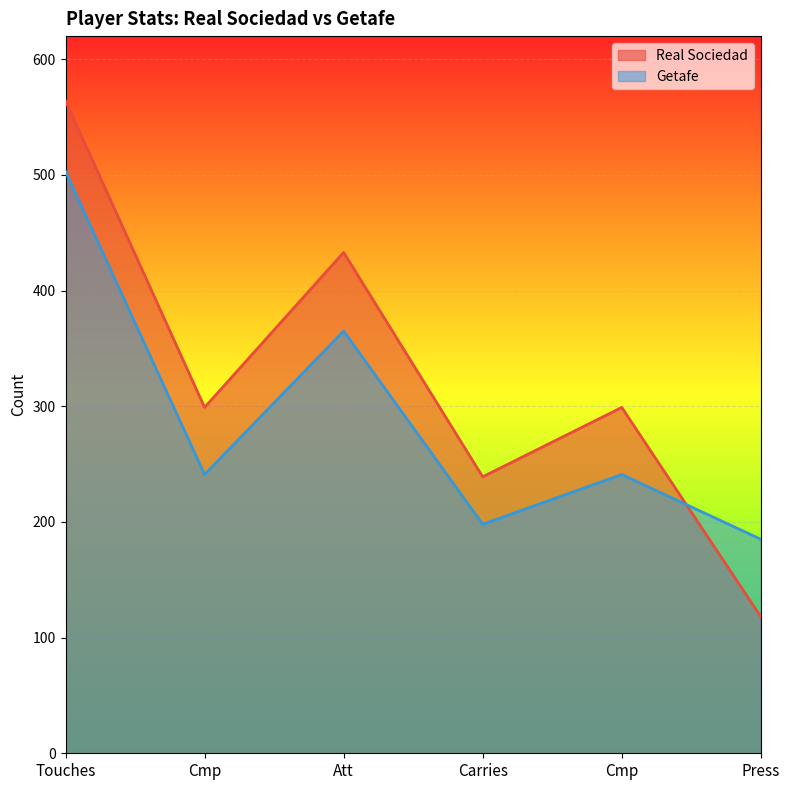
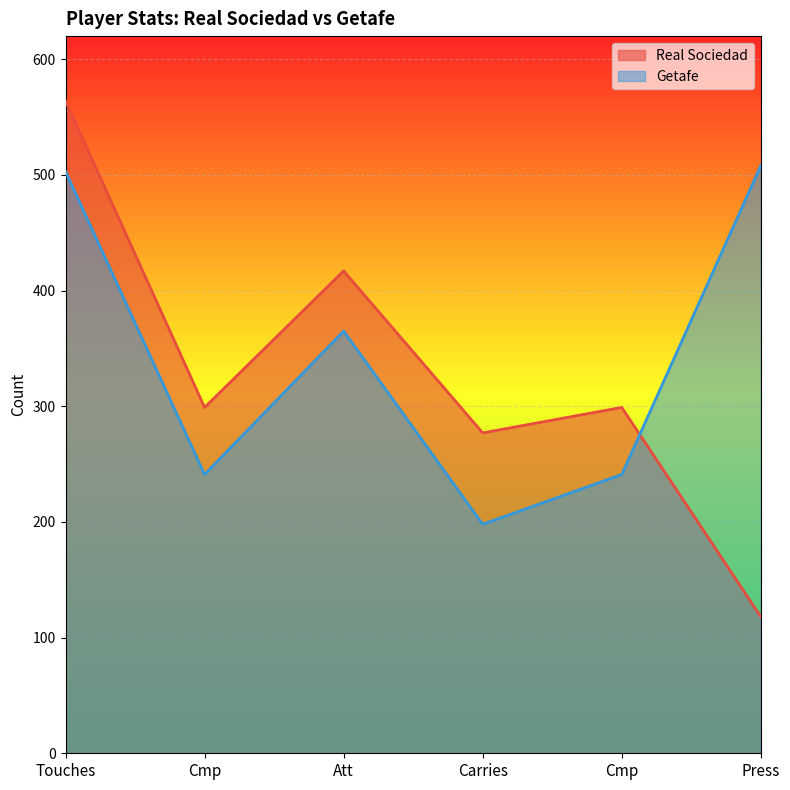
  {
    "Real Sociedad": {
      "Touches": 564,
-     "Att": 433,
-     "Carries": 239,
+     "Att": 417,
+     "Carries": 277,
      "Press": 118
    },
    "Getafe": {
      "Touches": 503,
      "Att": 365,
      "Carries": 198,
-     "Press": 185
+     "Press": 508
    }
  }
